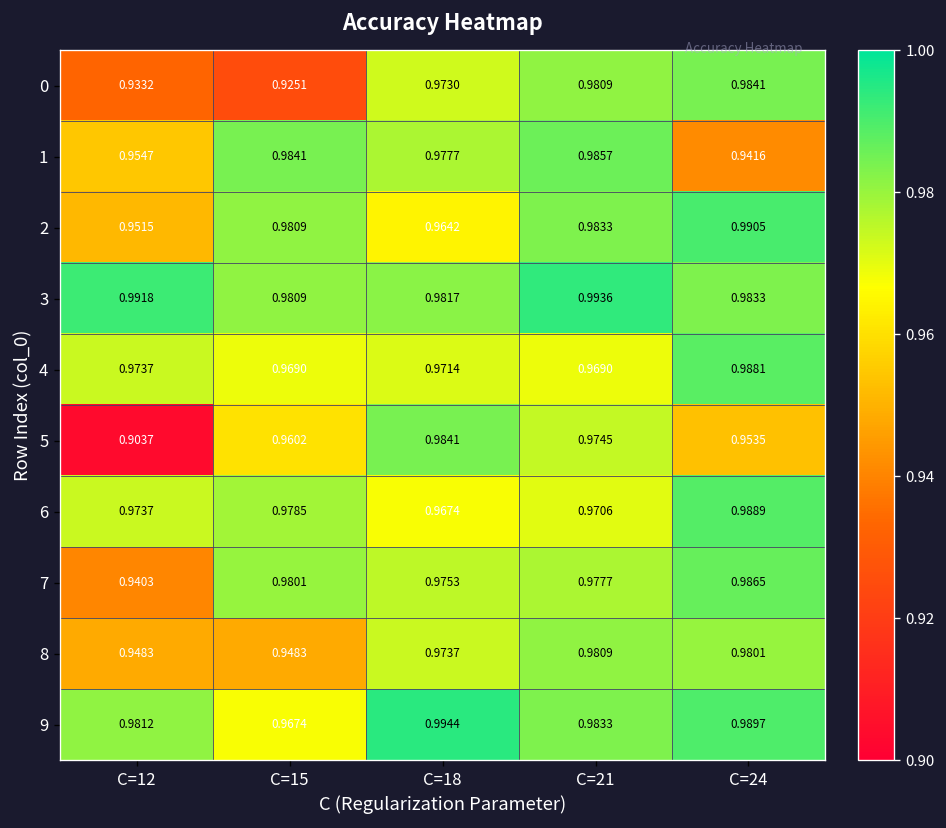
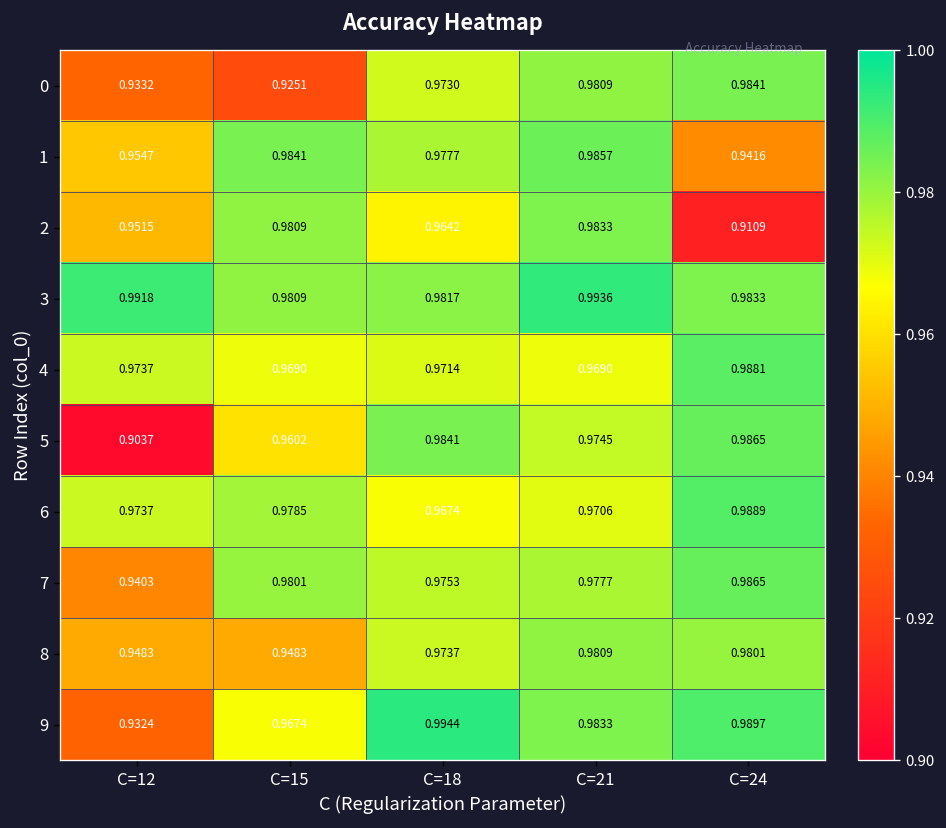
  {
    "0": {
      "C=12": 0.9332,
      "C=15": 0.9251,
      "C=18": 0.9730,
      "C=21": 0.9809,
      "C=24": 0.9841
    },
    "1": {
      "C=12": 0.9547,
      "C=15": 0.9841,
      "C=18": 0.9777,
      "C=21": 0.9857,
      "C=24": 0.9416
    },
    "2": {
      "C=12": 0.9515,
      "C=15": 0.9809,
      "C=18": 0.9642,
      "C=21": 0.9833,
-     "C=24": 0.9905
+     "C=24": 0.9109
    },
    "3": {
      "C=12": 0.9918,
      "C=15": 0.9809,
      "C=18": 0.9817,
      "C=21": 0.9936,
      "C=24": 0.9833
    },
    "4": {
      "C=12": 0.9737,
      "C=15": 0.9690,
      "C=18": 0.9714,
      "C=21": 0.9690,
      "C=24": 0.9881
    },
    "5": {
      "C=12": 0.9037,
      "C=15": 0.9602,
      "C=18": 0.9841,
      "C=21": 0.9745,
-     "C=24": 0.9535
+     "C=24": 0.9865
    },
    "6": {
      "C=12": 0.9737,
      "C=15": 0.9785,
      "C=18": 0.9674,
      "C=21": 0.9706,
      "C=24": 0.9889
    },
    "7": {
      "C=12": 0.9403,
      "C=15": 0.9801,
      "C=18": 0.9753,
      "C=21": 0.9777,
      "C=24": 0.9865
    },
    "8": {
      "C=12": 0.9483,
      "C=15": 0.9483,
      "C=18": 0.9737,
      "C=21": 0.9809,
      "C=24": 0.9801
    },
    "9": {
-     "C=12": 0.9812,
+     "C=12": 0.9324,
      "C=15": 0.9674,
      "C=18": 0.9944,
      "C=21": 0.9833,
      "C=24": 0.9897
    }
  }
